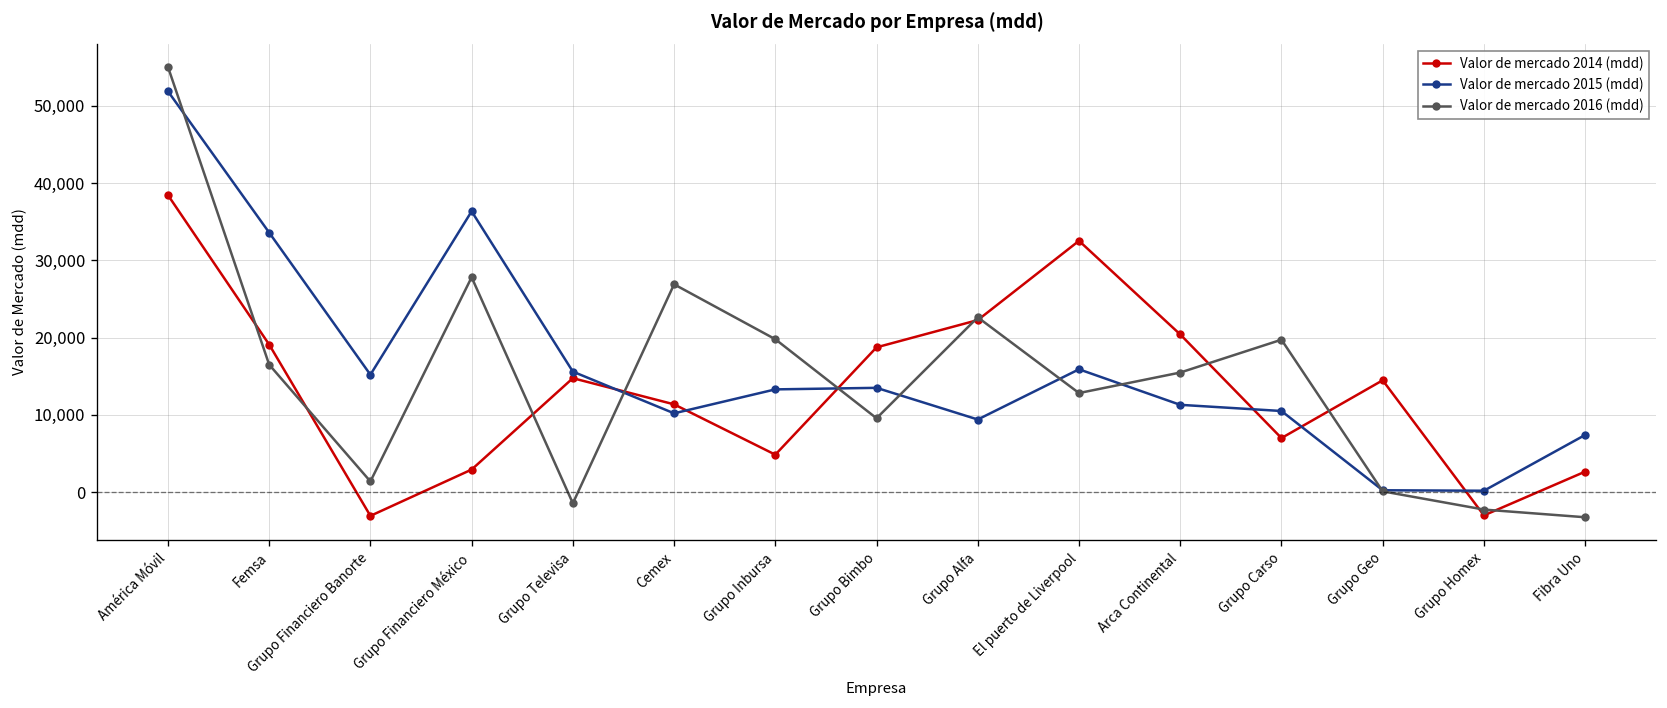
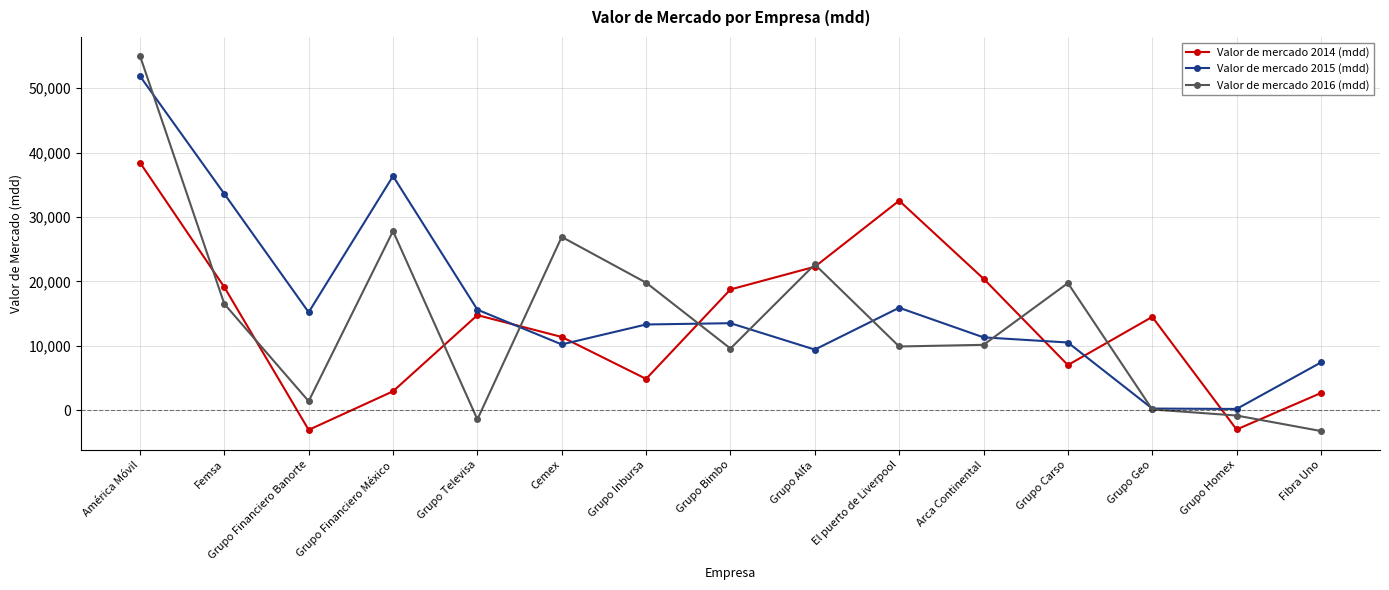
  {
    "Valor de mercado 2014 (mdd)": {
      "América Móvil": "38,000",
      "Femsa": "19,000",
      "Grupo Financiero Banorte": "-3,000",
      "Grupo Financiero México": "3,000",
      "Grupo Televisa": "15,000",
      "Cemex": "11,000",
      "Grupo Inbursa": "5,000",
      "Grupo Bimbo": "19,000",
      "El puerto de Liverpool": "33,000",
      "Arca Continental": "20,000",
      "Grupo Carso": "7,000",
      "Grupo Geo": "14,000",
      "Grupo Homex": "-3,000",
      "Fibra Uno": "3,000"
    },
    "Valor de mercado 2015 (mdd)": {
      "América Móvil": "52,000",
      "Femsa": "34,000",
      "Grupo Financiero Banorte": "15,000",
      "Grupo Financiero México": "36,000",
      "Grupo Televisa": "16,000",
      "Cemex": "10,000",
      "Grupo Inbursa": "13,000",
      "Grupo Bimbo": "14,000",
      "Grupo Alfa": "9,000",
      "El puerto de Liverpool": "16,000",
      "Arca Continental": "11,000",
      "Grupo Carso": "11,000",
      "Grupo Homex": "0",
      "Fibra Uno": "7,000"
    },
    "Valor de mercado 2016 (mdd)": {
      "América Móvil": "55,000",
      "Femsa": "17,000",
      "Grupo Financiero Banorte": "1,000",
      "Grupo Financiero México": "28,000",
      "Grupo Televisa": "-1,000",
      "Cemex": "27,000",
      "Grupo Inbursa": "20,000",
      "Grupo Bimbo": "10,000",
-     "El puerto de Liverpool": "13,000",
-     "Arca Continental": "15,000",
+     "El puerto de Liverpool": "10,000",
+     "Arca Continental": "10,000",
      "Grupo Carso": "20,000",
-     "Grupo Homex": "-2,000",
+     "Grupo Homex": "-1,000",
      "Fibra Uno": "-3,000"
    }
  }
